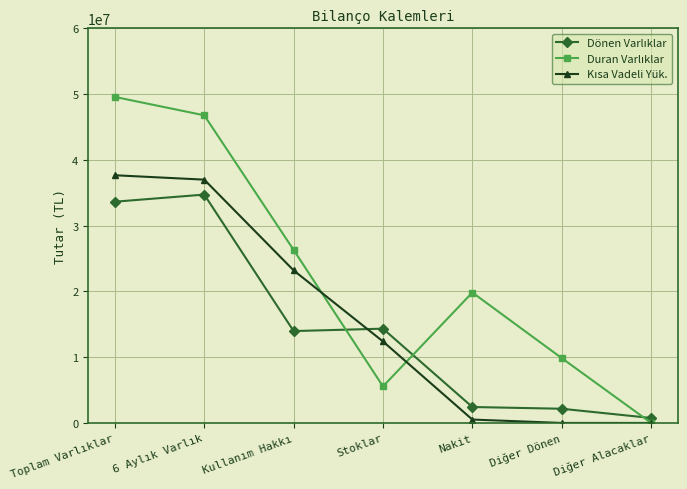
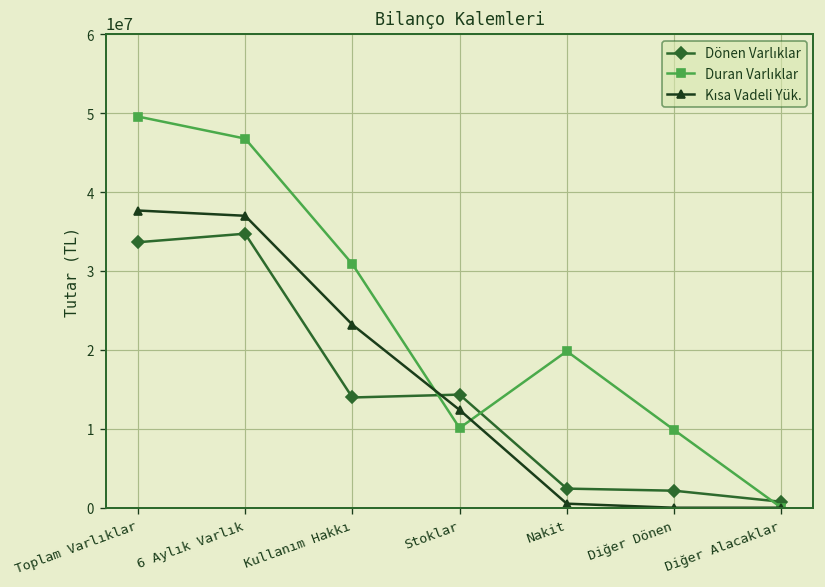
  {
    "Duran Varlıklar": {
      "Toplam Varlıklar": 50000000,
      "6 Aylık Varlık": 47000000,
-     "Kullanım Hakkı": 26000000,
-     "Stoklar": 6000000,
+     "Kullanım Hakkı": 31000000,
+     "Stoklar": 10000000,
      "Nakit": 20000000,
      "Diğer Dönen": 10000000
    }
  }
